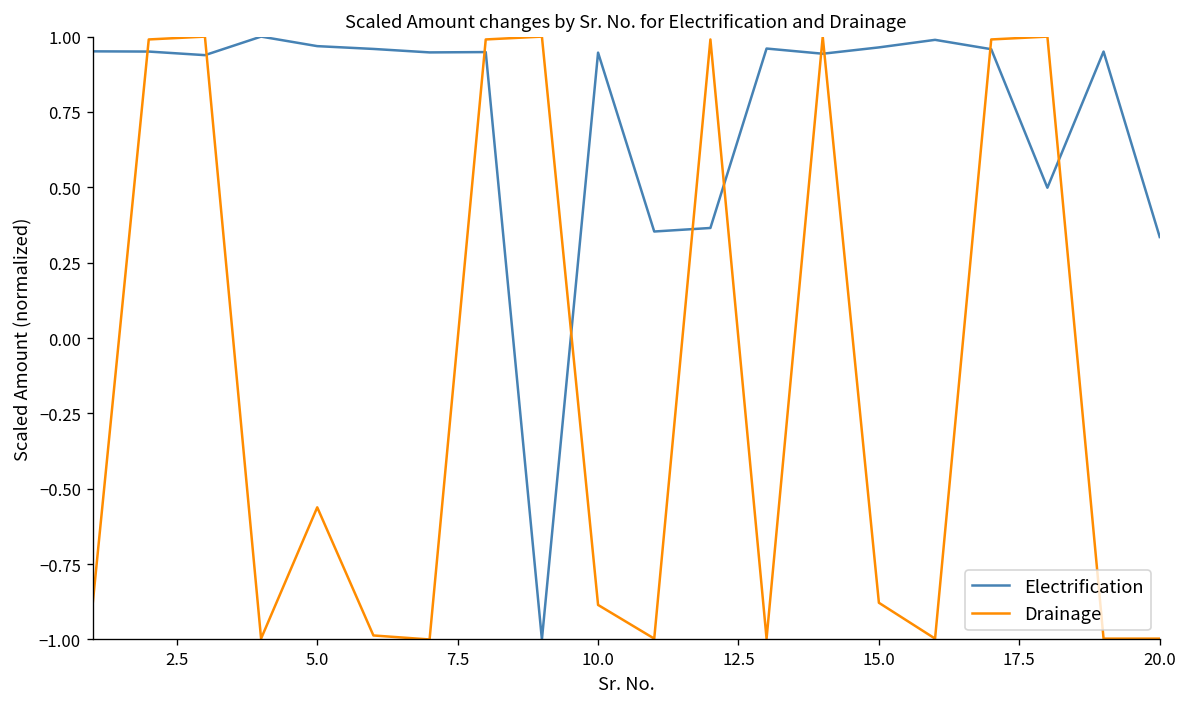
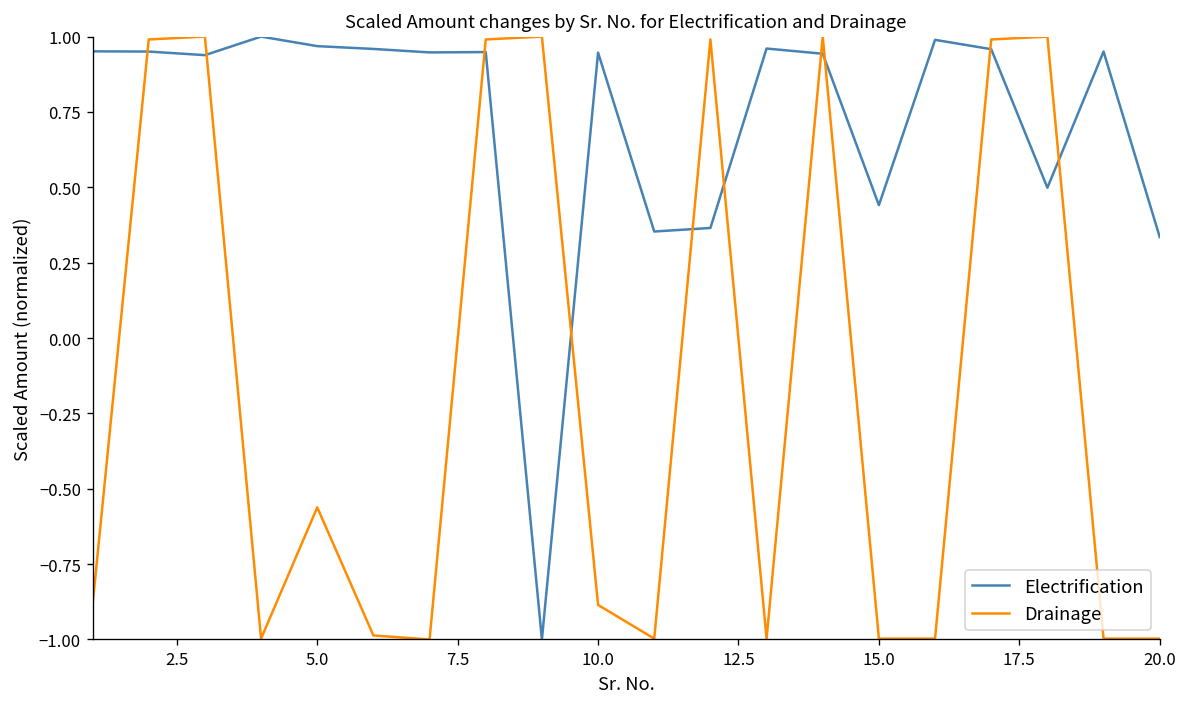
  {
    "Electrification": {
      "5.0": 0.97,
      "10.0": 0.95,
-     "15.0": 0.96,
+     "15.0": 0.44,
      "20.0": 0.34
    },
    "Drainage": {
      "5.0": -0.56,
      "10.0": -0.89,
-     "15.0": -0.88,
+     "15.0": -1.00,
      "20.0": -1.00
    }
  }
